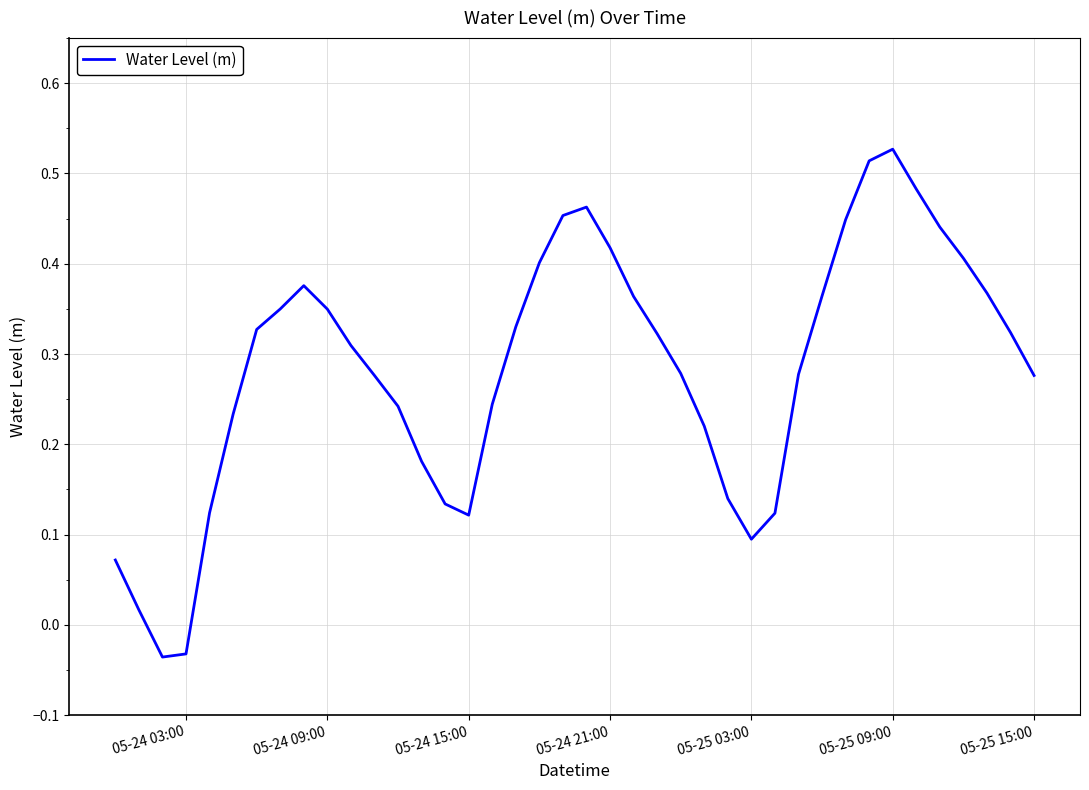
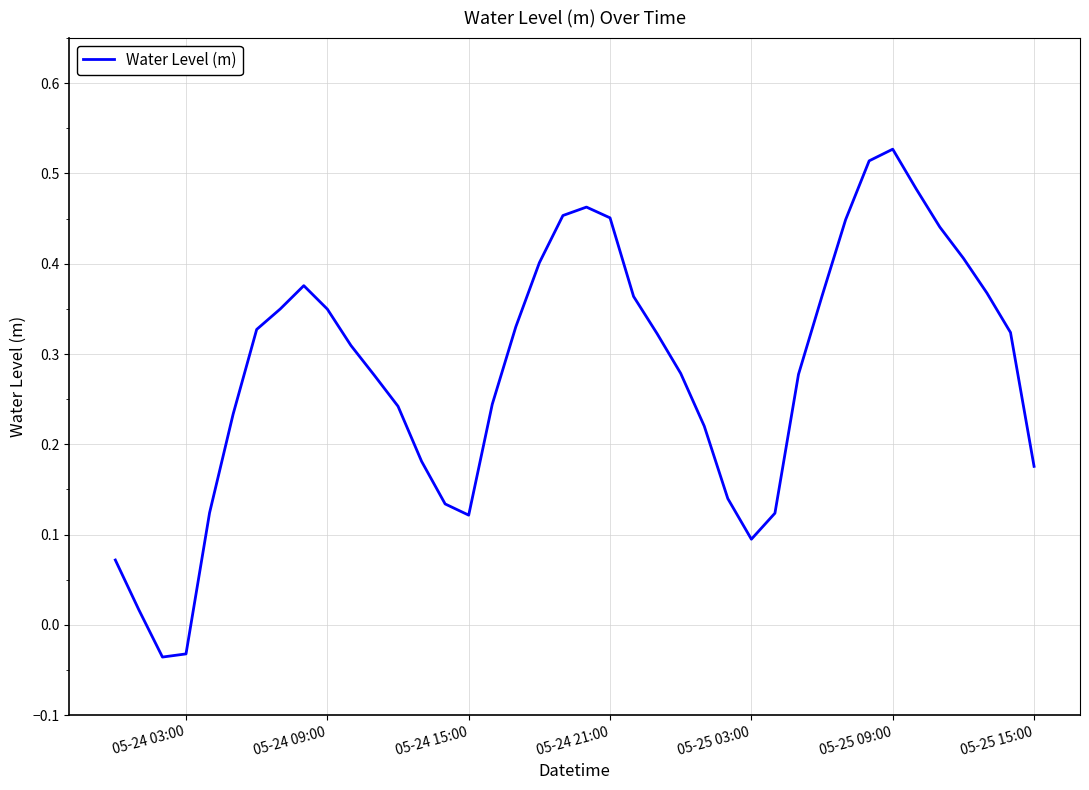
  {
    "05-24 03:00": -0.03,
    "05-24 09:00": 0.35,
    "05-24 15:00": 0.12,
-   "05-24 21:00": 0.42,
+   "05-24 21:00": 0.45,
    "05-25 03:00": 0.09,
    "05-25 09:00": 0.53,
-   "05-25 15:00": 0.28
+   "05-25 15:00": 0.18
  }
